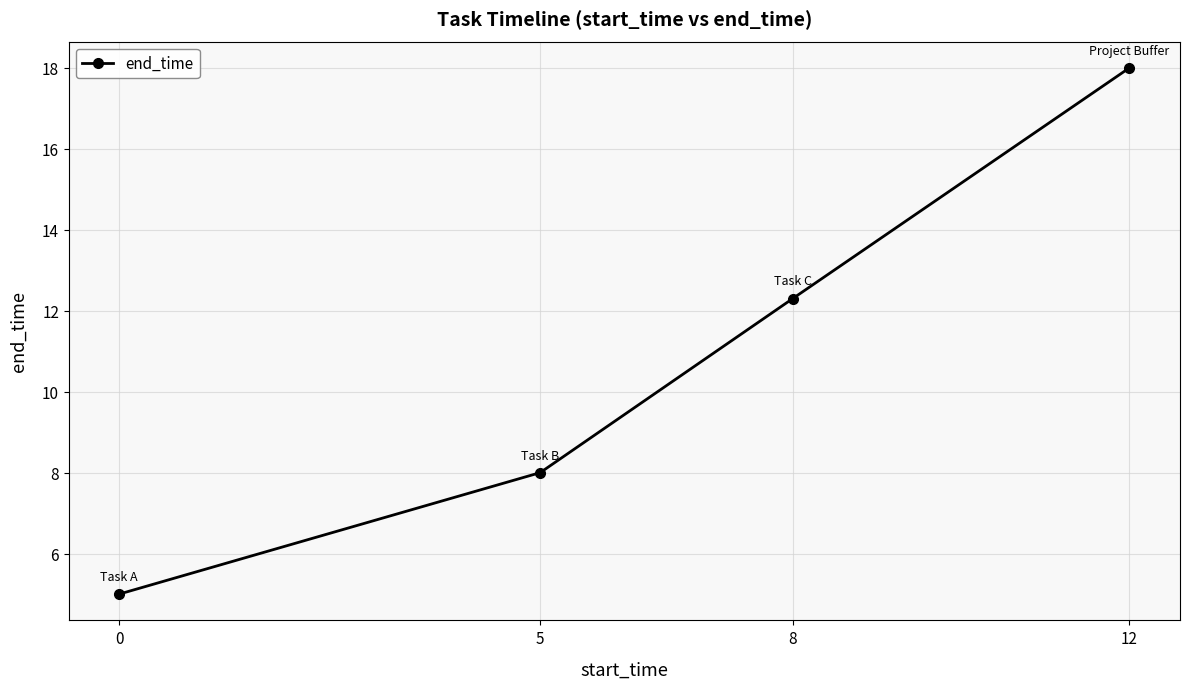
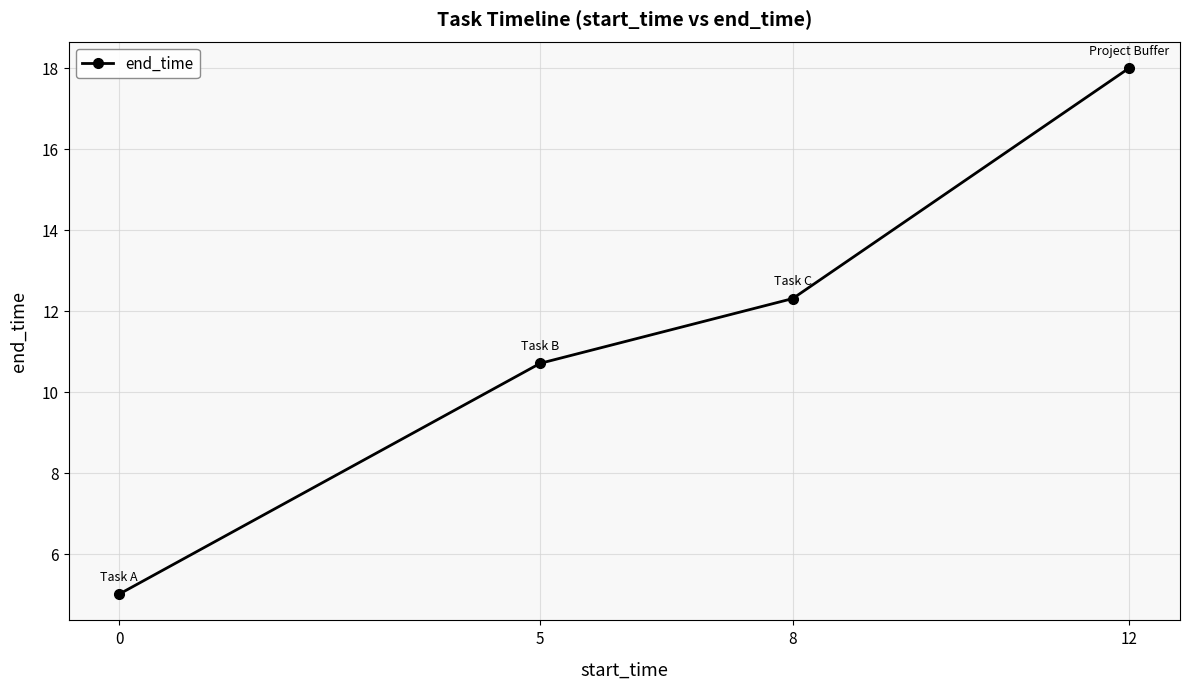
  {
    "0": 5.0,
-   "5": 8.0,
+   "5": 10.7,
    "8": 12.3,
    "12": 18.0
  }
